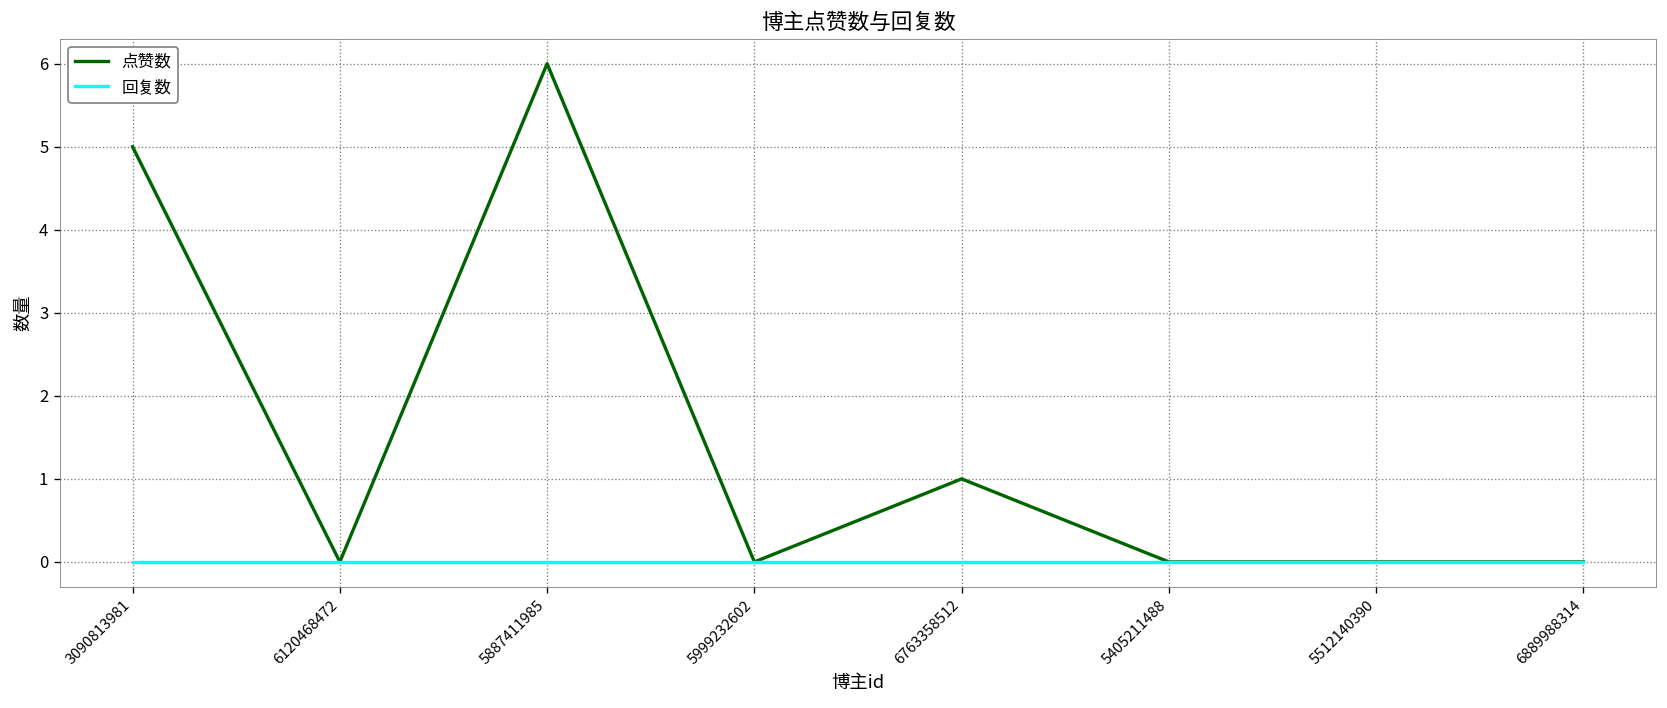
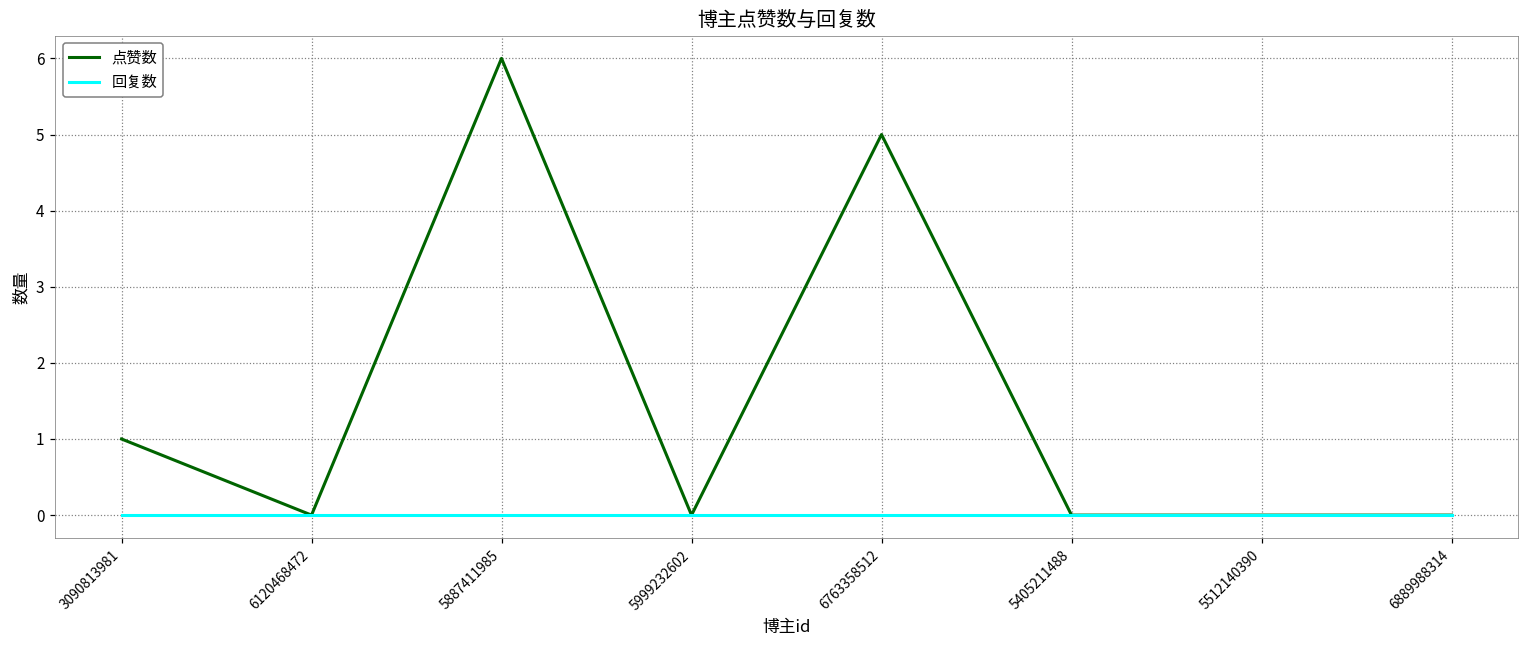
  {
    "点赞数": {
-     "3090813981": 5,
+     "3090813981": 1,
      "5887411985": 6,
-     "6763358512": 1
+     "6763358512": 5
    },
    "回复数": {
      "3090813981": 0,
      "5887411985": 0,
      "6763358512": 0
    }
  }
